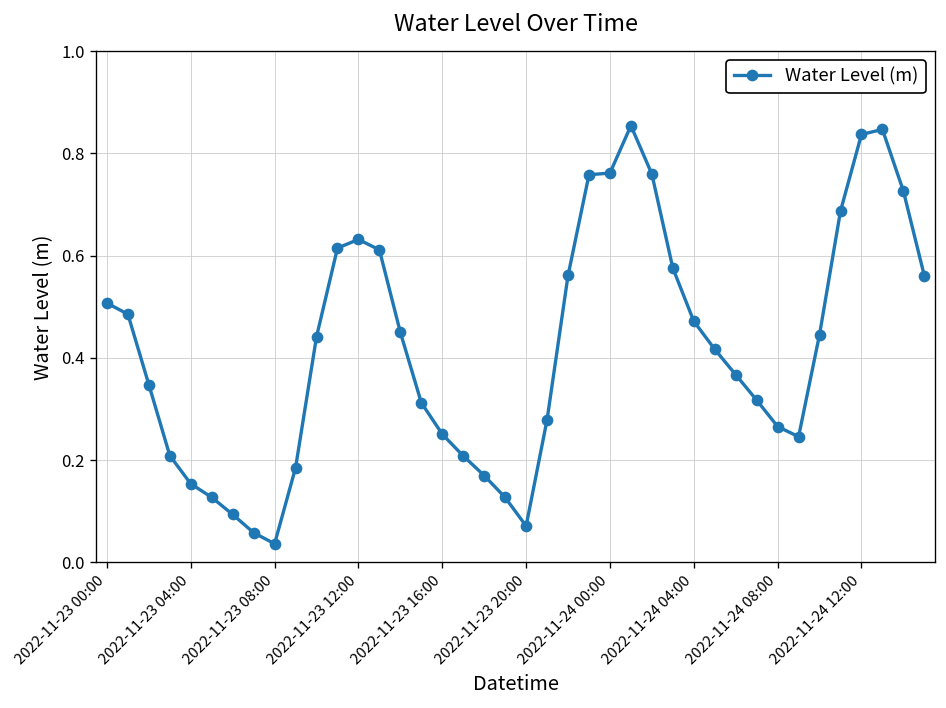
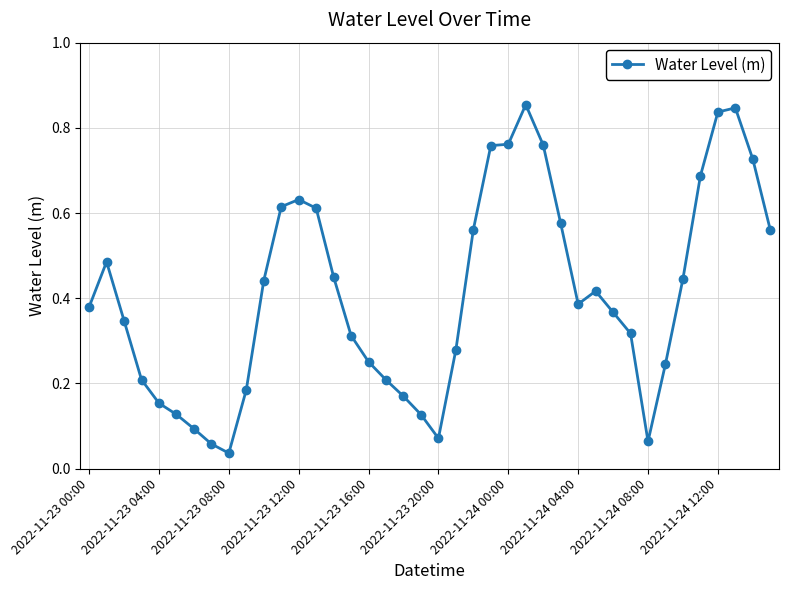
  {
-   "2022-11-23 00:00": 0.51,
+   "2022-11-23 00:00": 0.38,
    "2022-11-23 04:00": 0.15,
    "2022-11-23 08:00": 0.04,
    "2022-11-23 12:00": 0.63,
    "2022-11-23 16:00": 0.25,
    "2022-11-23 20:00": 0.07,
    "2022-11-24 00:00": 0.76,
-   "2022-11-24 04:00": 0.47,
-   "2022-11-24 08:00": 0.27,
+   "2022-11-24 04:00": 0.39,
+   "2022-11-24 08:00": 0.06,
    "2022-11-24 12:00": 0.84
  }
